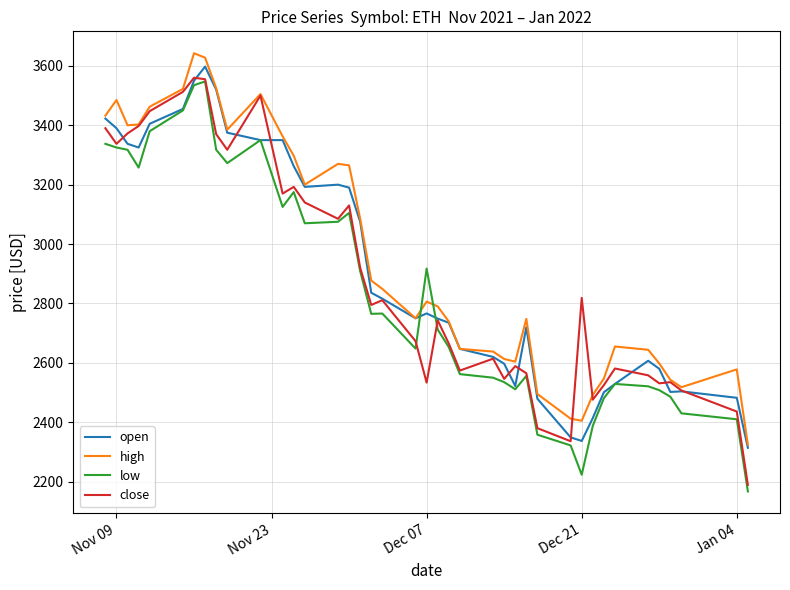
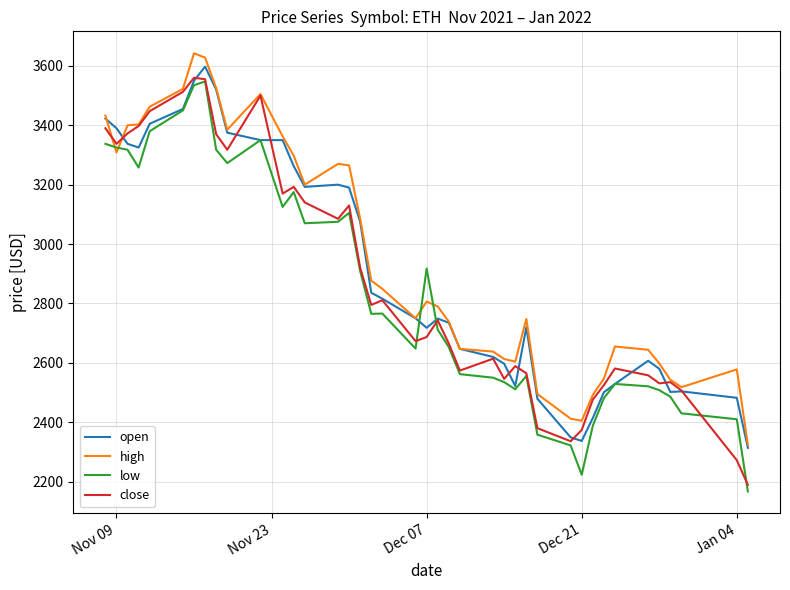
  {
    "open": {
      "Nov 09": 3390,
-     "Dec 07": 2770,
+     "Dec 07": 2720,
      "Dec 21": 2340,
      "Jan 04": 2480
    },
    "high": {
-     "Nov 09": 3490,
+     "Nov 09": 3310,
      "Dec 07": 2810,
      "Dec 21": 2410,
      "Jan 04": 2580
    },
    "low": {
      "Nov 09": 3330,
      "Dec 07": 2920,
      "Dec 21": 2220,
      "Jan 04": 2410
    },
    "close": {
      "Nov 09": 3340,
-     "Dec 07": 2530,
-     "Dec 21": 2820,
-     "Jan 04": 2440
+     "Dec 07": 2690,
+     "Dec 21": 2370,
+     "Jan 04": 2270
    }
  }
